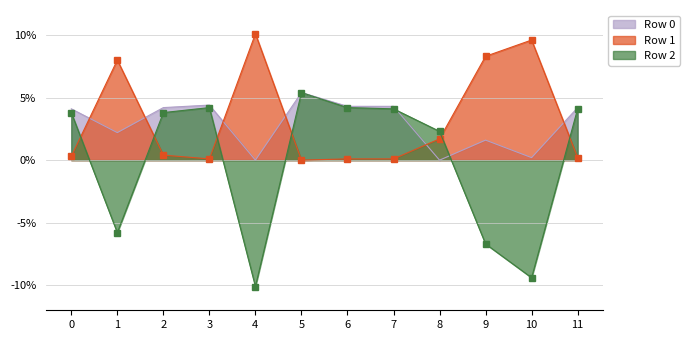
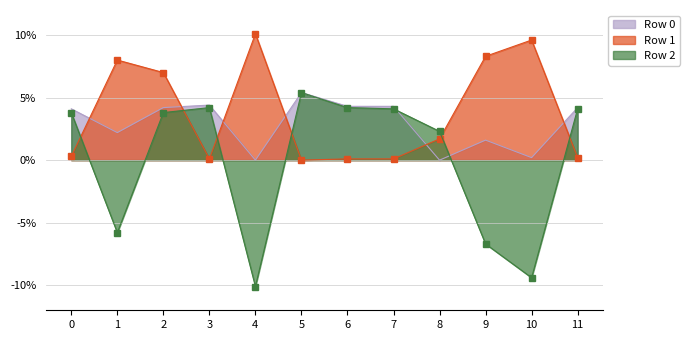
  {
    "Row 0": {
      "0": "4.1%",
      "1": "2.2%",
      "2": "4.2%",
      "8": "0.0%",
      "9": "1.6%"
    },
    "Row 1": {
      "0": "0.3%",
      "1": "8.0%",
-     "2": "0.4%",
+     "2": "7.0%",
      "3": "0.1%",
      "4": "10.1%",
      "5": "0.0%",
      "6": "0.1%",
      "7": "0.1%",
      "8": "1.7%",
      "9": "8.3%",
      "10": "9.6%",
      "11": "0.2%"
    }
  }
